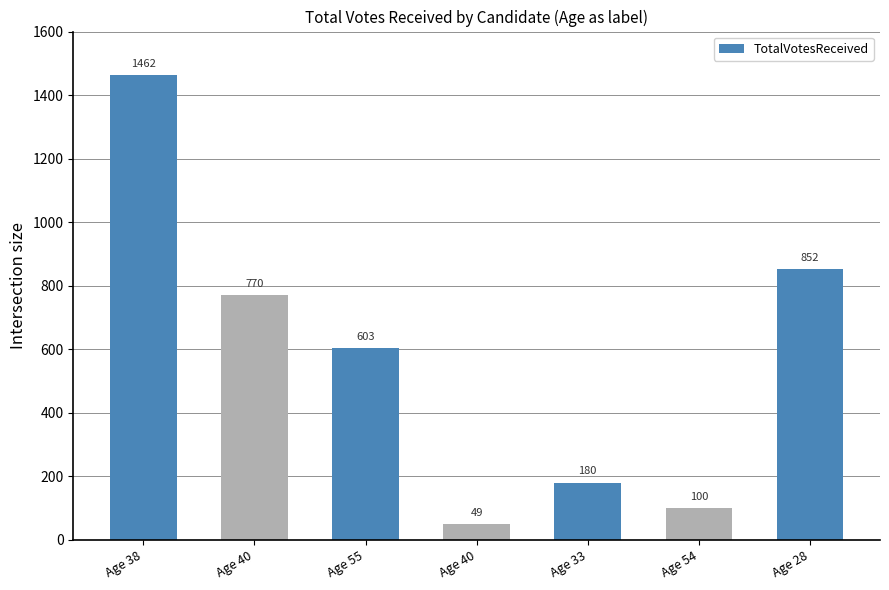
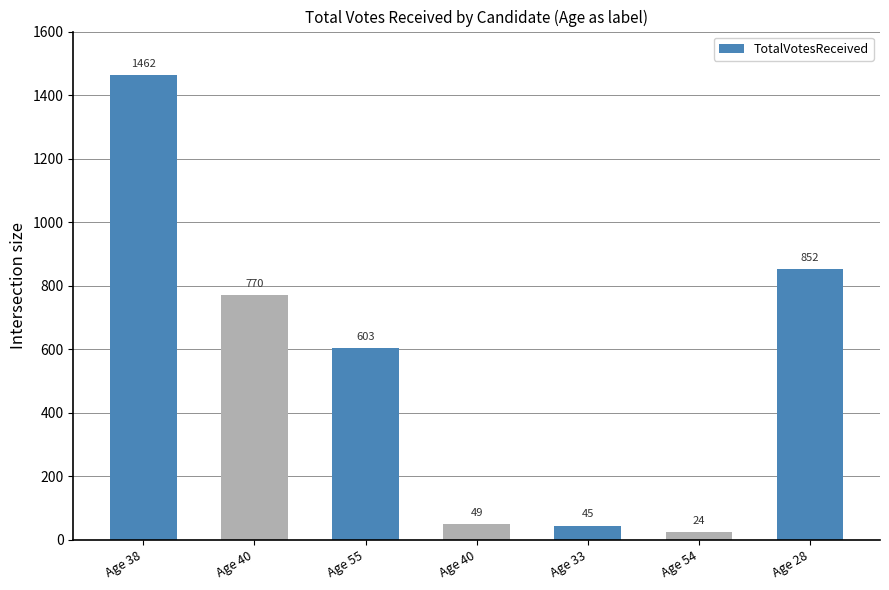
  {
    "Age 38": 1462,
    "Age 55": 603,
-   "Age 33": 180,
-   "Age 54": 100,
+   "Age 33": 45,
+   "Age 54": 24,
    "Age 28": 852
  }
